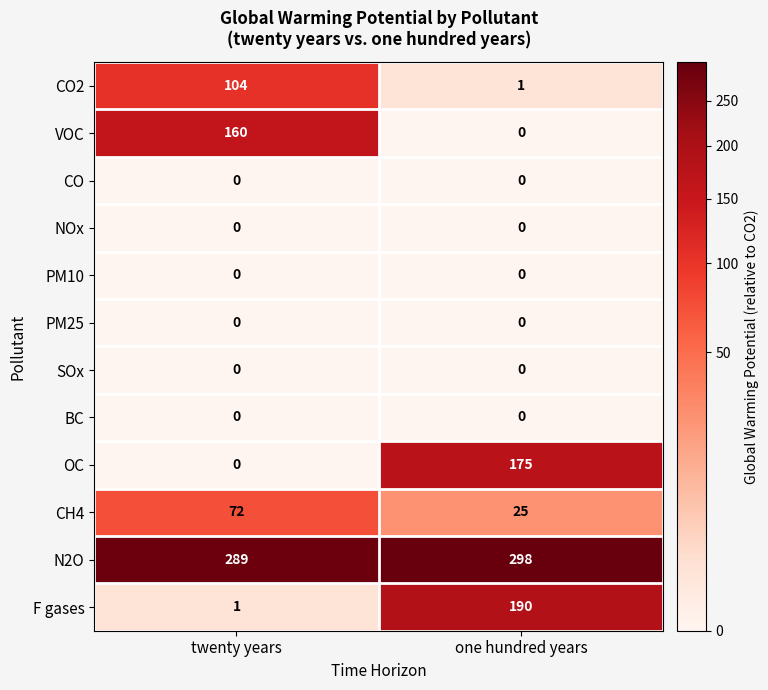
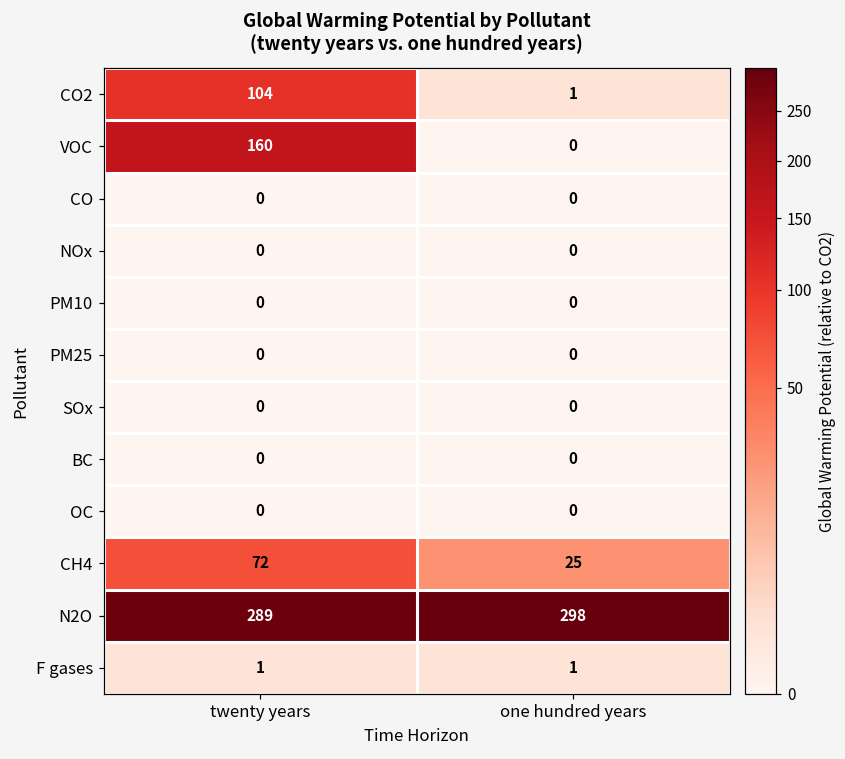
  {
    "CO2": {
      "twenty years": 104,
      "one hundred years": 1
    },
    "VOC": {
      "twenty years": 160,
      "one hundred years": 0
    },
    "CO": {
      "twenty years": 0,
      "one hundred years": 0
    },
    "NOx": {
      "twenty years": 0,
      "one hundred years": 0
    },
    "PM10": {
      "twenty years": 0,
      "one hundred years": 0
    },
    "PM25": {
      "twenty years": 0,
      "one hundred years": 0
    },
    "SOx": {
      "twenty years": 0,
      "one hundred years": 0
    },
    "BC": {
      "twenty years": 0,
      "one hundred years": 0
    },
    "OC": {
      "twenty years": 0,
-     "one hundred years": 175
+     "one hundred years": 0
    },
    "CH4": {
      "twenty years": 72,
      "one hundred years": 25
    },
    "N2O": {
      "twenty years": 289,
      "one hundred years": 298
    },
    "F gases": {
      "twenty years": 1,
-     "one hundred years": 190
+     "one hundred years": 1
    }
  }
